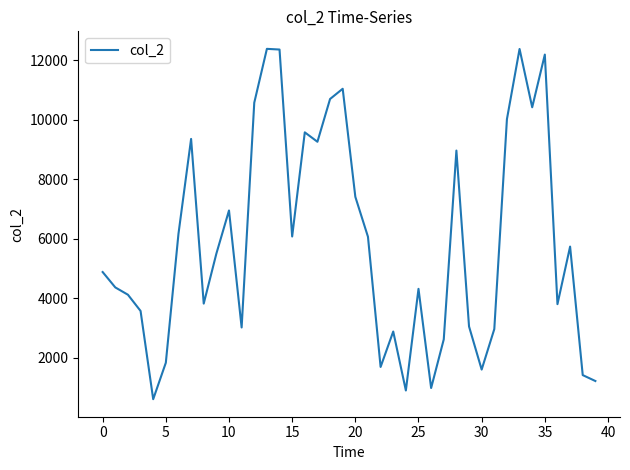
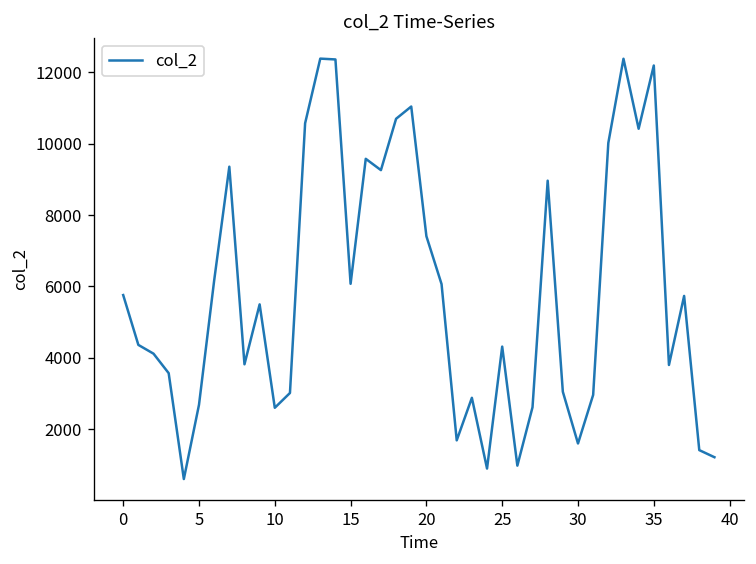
  {
-   "0": 4900,
-   "5": 1800,
-   "10": 6900,
+   "0": 5800,
+   "5": 2700,
+   "10": 2600,
    "15": 6100,
    "20": 7400,
    "25": 4300,
    "30": 1600,
    "35": 12200
  }
